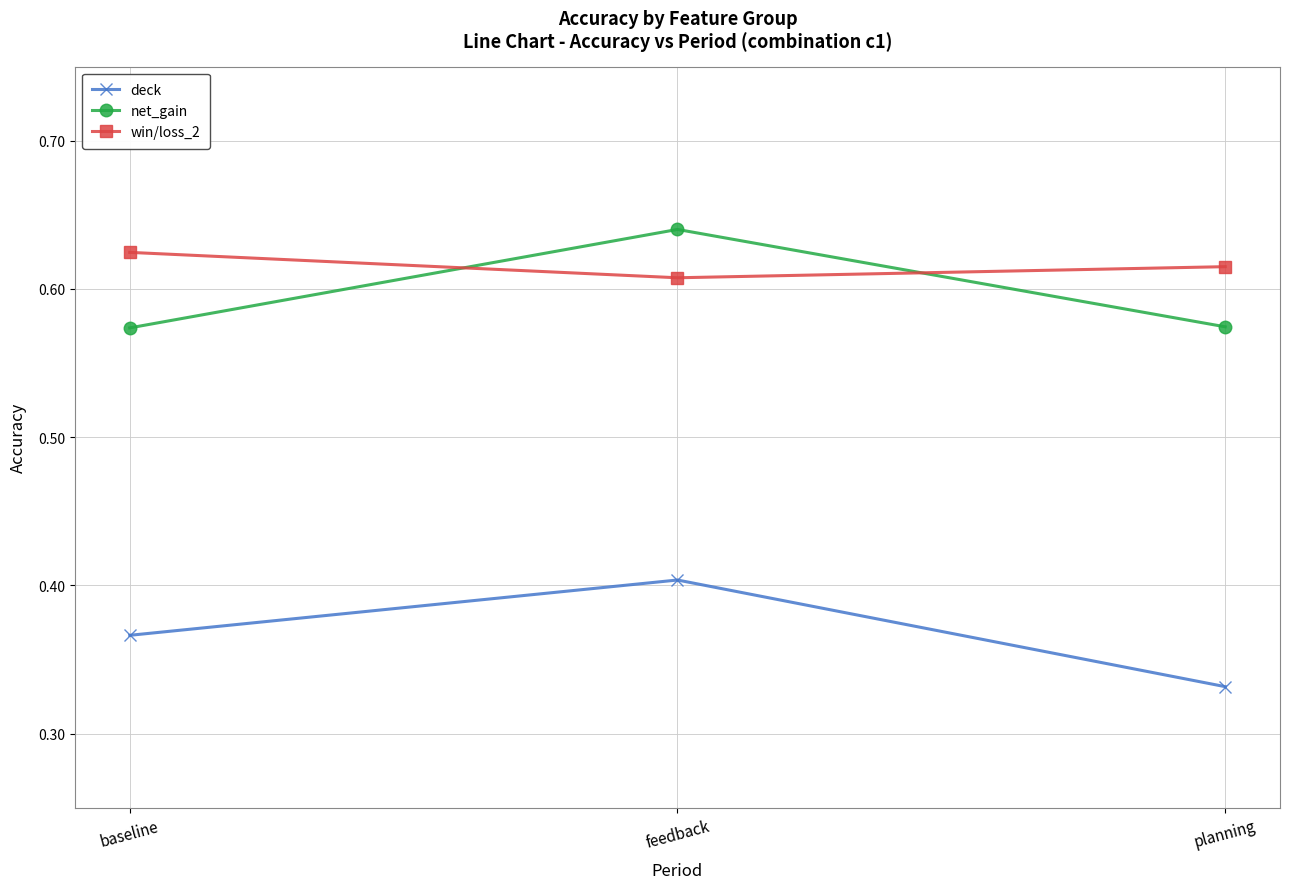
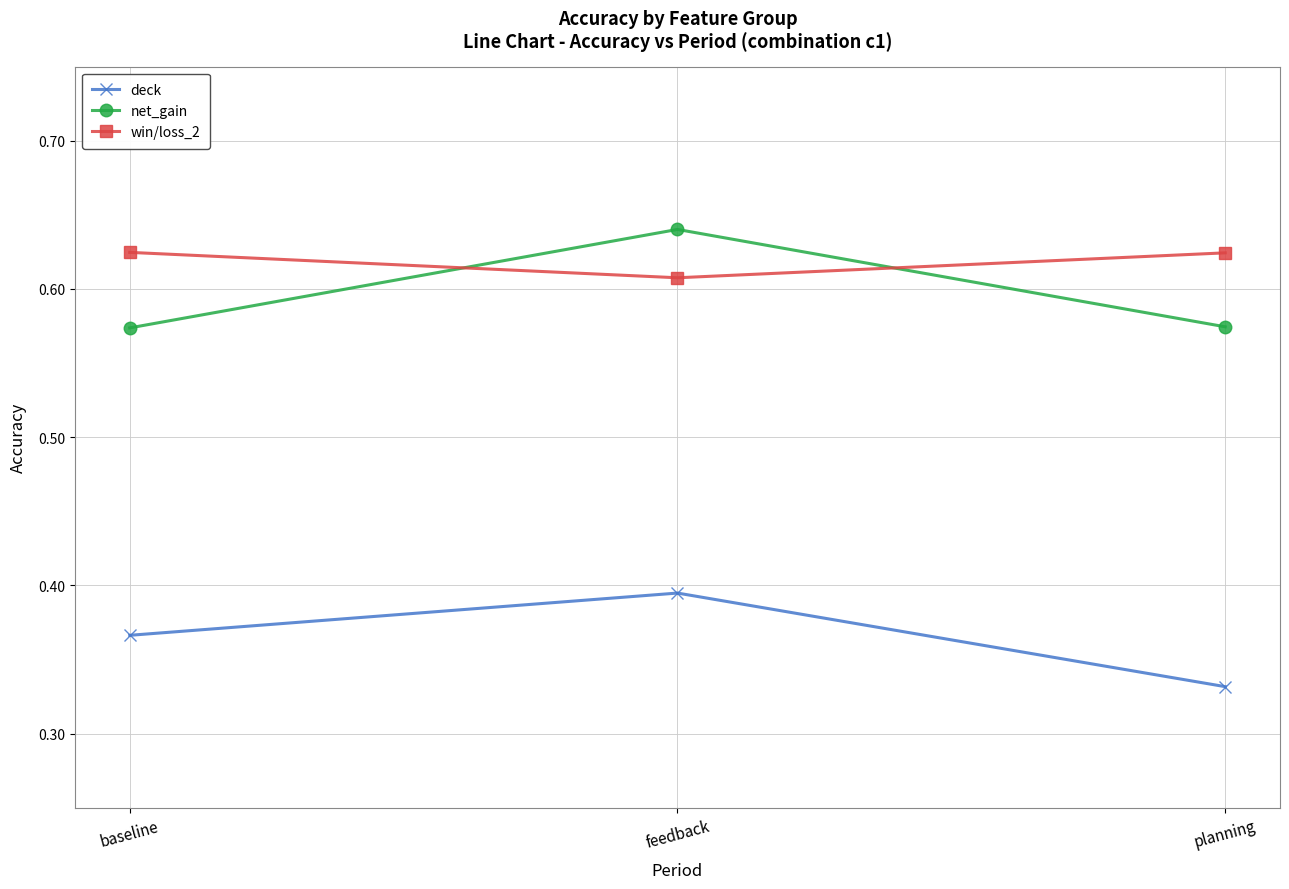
  {
    "deck": {
      "baseline": 0.366,
-     "feedback": 0.404,
+     "feedback": 0.395,
      "planning": 0.332
    },
    "net_gain": {
      "baseline": 0.574,
      "feedback": 0.640,
      "planning": 0.574
    },
    "win/loss_2": {
      "baseline": 0.625,
      "feedback": 0.608,
-     "planning": 0.615
+     "planning": 0.624
    }
  }
